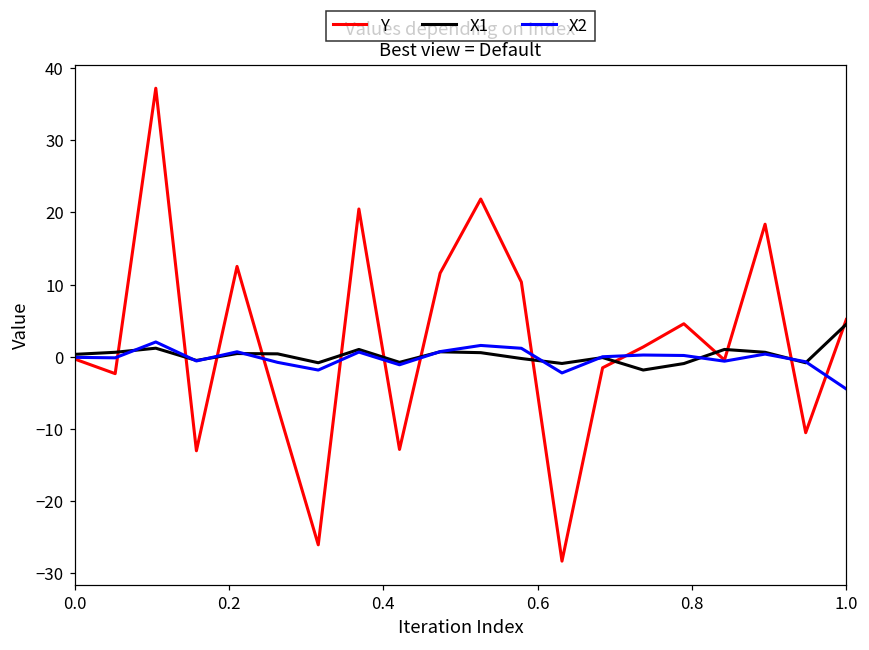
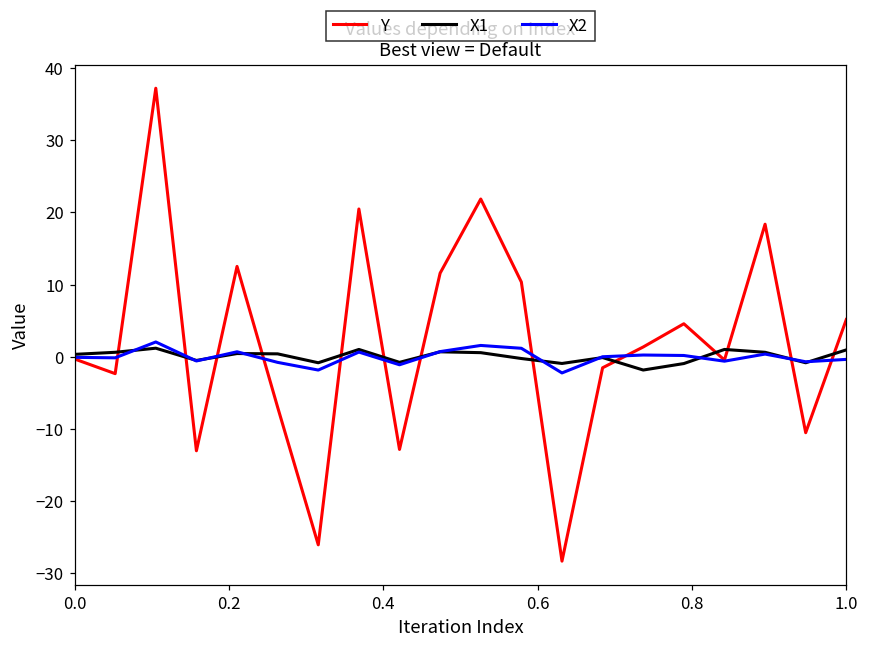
  {
    "Y": {
      "1.0": 5
    },
    "X1": {
      "0.0": 0,
-     "1.0": 5
+     "1.0": 1
    },
    "X2": {
-     "1.0": -4
+     "1.0": 0
    }
  }
